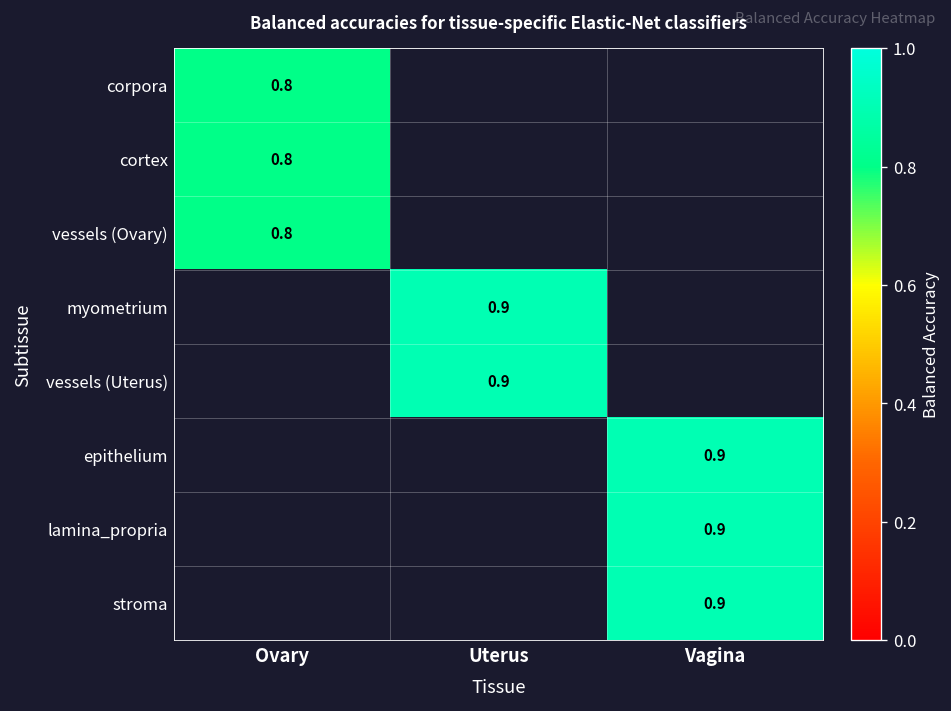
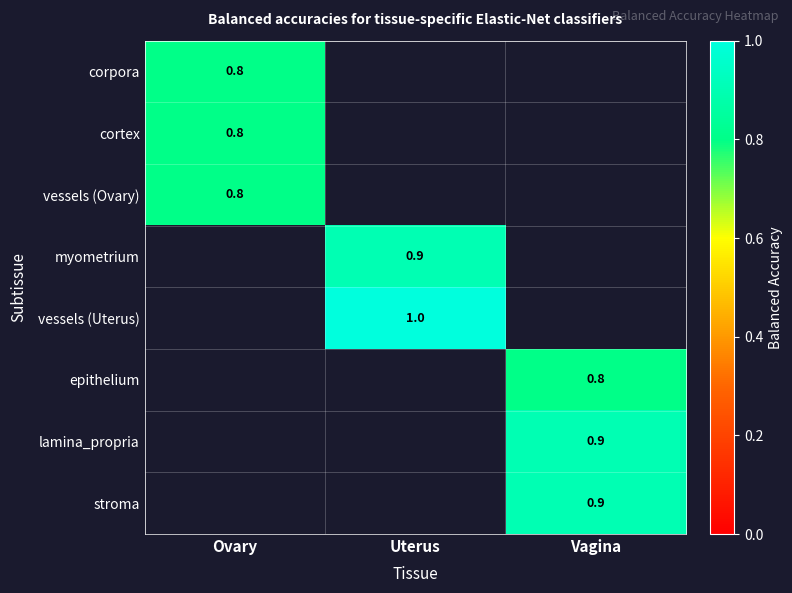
  {
    "corpora": {
      "Ovary": 0.8
    },
    "cortex": {
      "Ovary": 0.8
    },
    "vessels (Ovary)": {
      "Ovary": 0.8
    },
    "myometrium": {
      "Uterus": 0.9
    },
    "vessels (Uterus)": {
-     "Uterus": 0.9
+     "Uterus": 1.0
    },
    "epithelium": {
-     "Vagina": 0.9
+     "Vagina": 0.8
    },
    "lamina_propria": {
      "Vagina": 0.9
    },
    "stroma": {
      "Vagina": 0.9
    }
  }
